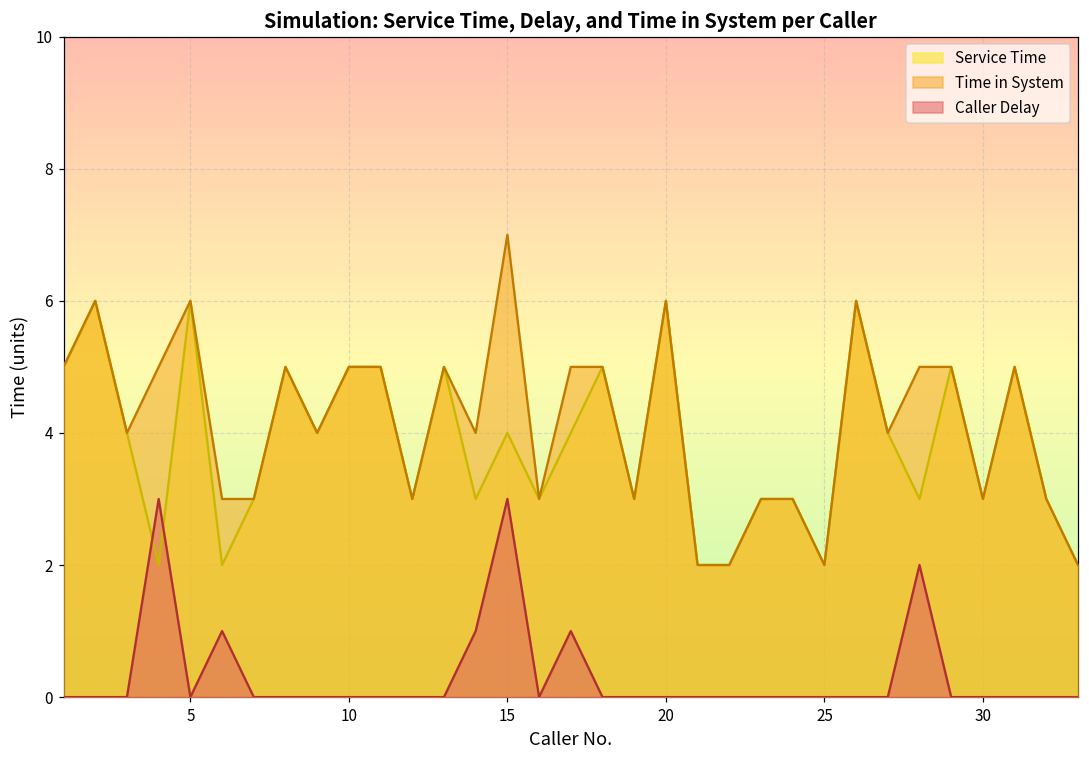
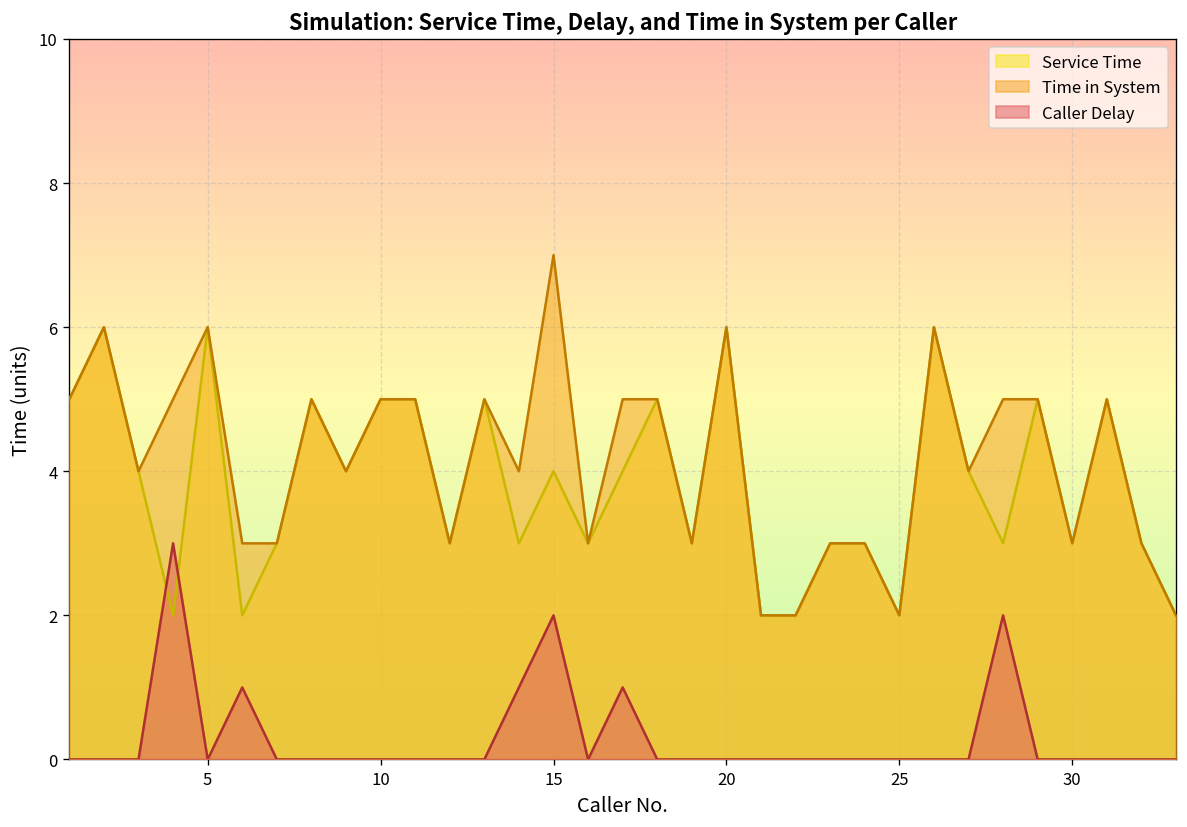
  {
    "Caller Delay": {
      "5": 0,
      "10": 0,
-     "15": 3,
+     "15": 2,
      "20": 0,
      "25": 0,
      "30": 0
    }
  }
